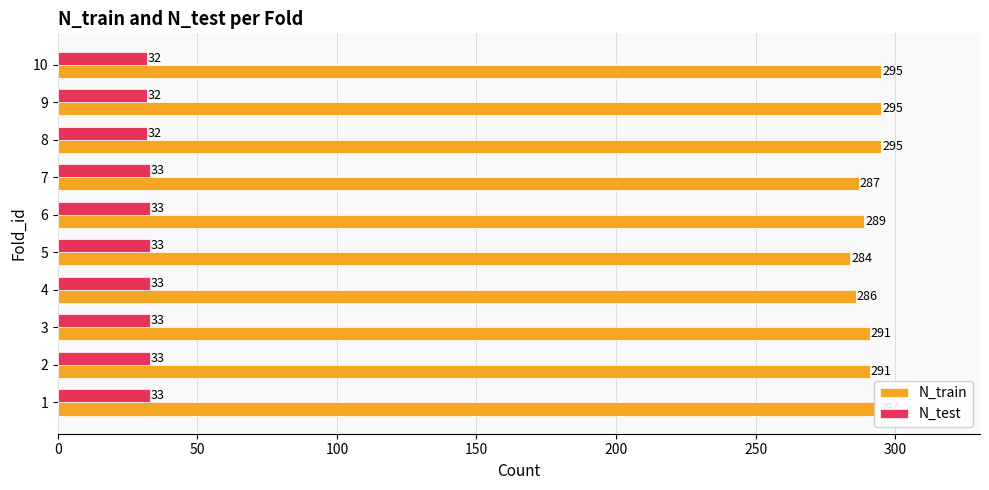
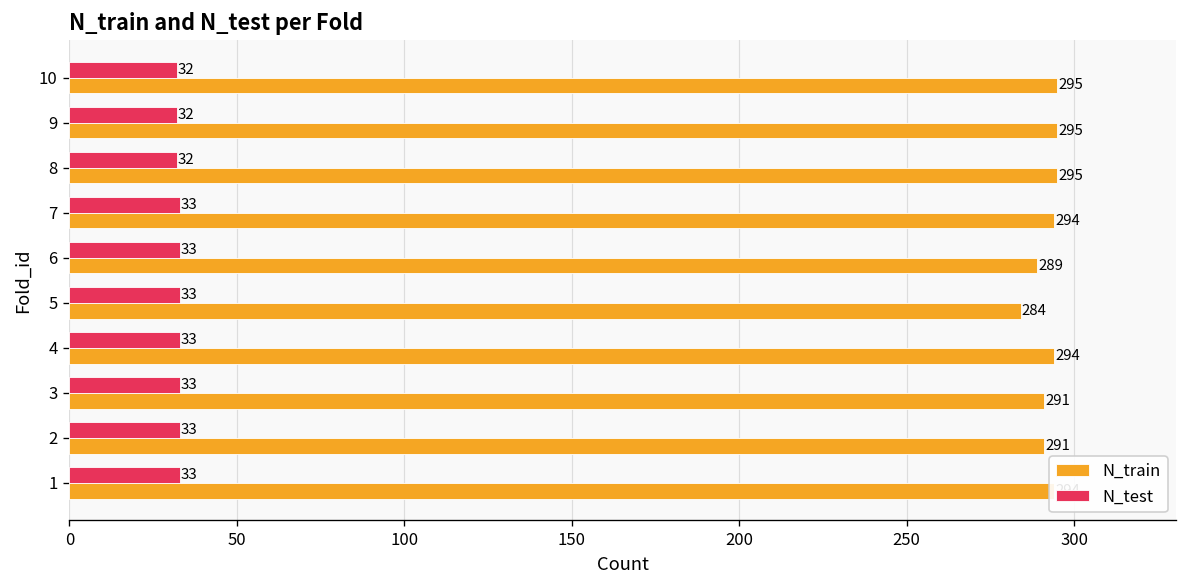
  {
    "N_train": {
      "10": 295,
      "9": 295,
      "8": 295,
-     "7": 287,
+     "7": 294,
      "6": 289,
      "5": 284,
-     "4": 286,
+     "4": 294,
      "3": 291,
      "2": 291
    },
    "N_test": {
      "10": 32,
      "9": 32,
      "8": 32,
      "7": 33,
      "6": 33,
      "5": 33,
      "4": 33,
      "3": 33,
      "2": 33,
      "1": 33
    }
  }
